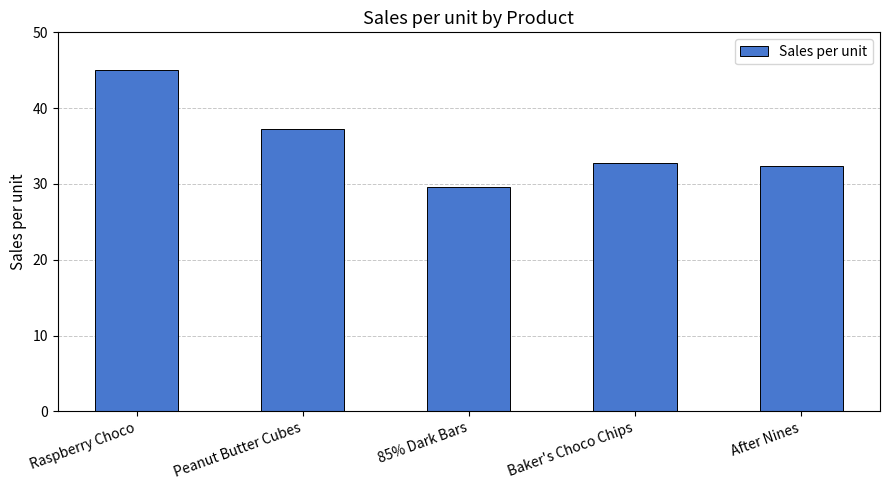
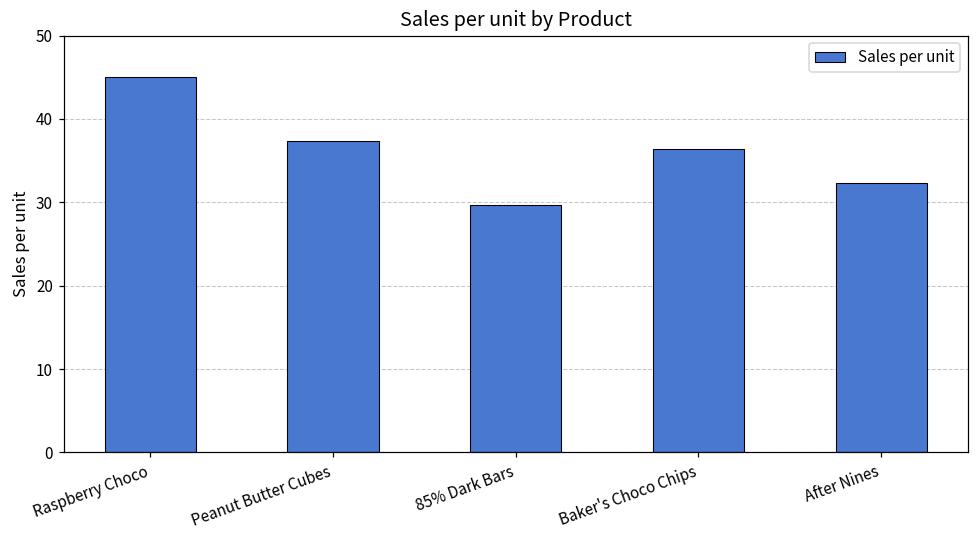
  {
    "Raspberry Choco": 45,
    "Peanut Butter Cubes": 37,
    "85% Dark Bars": 30,
-   "Baker's Choco Chips": 33,
+   "Baker's Choco Chips": 36,
    "After Nines": 32
  }
